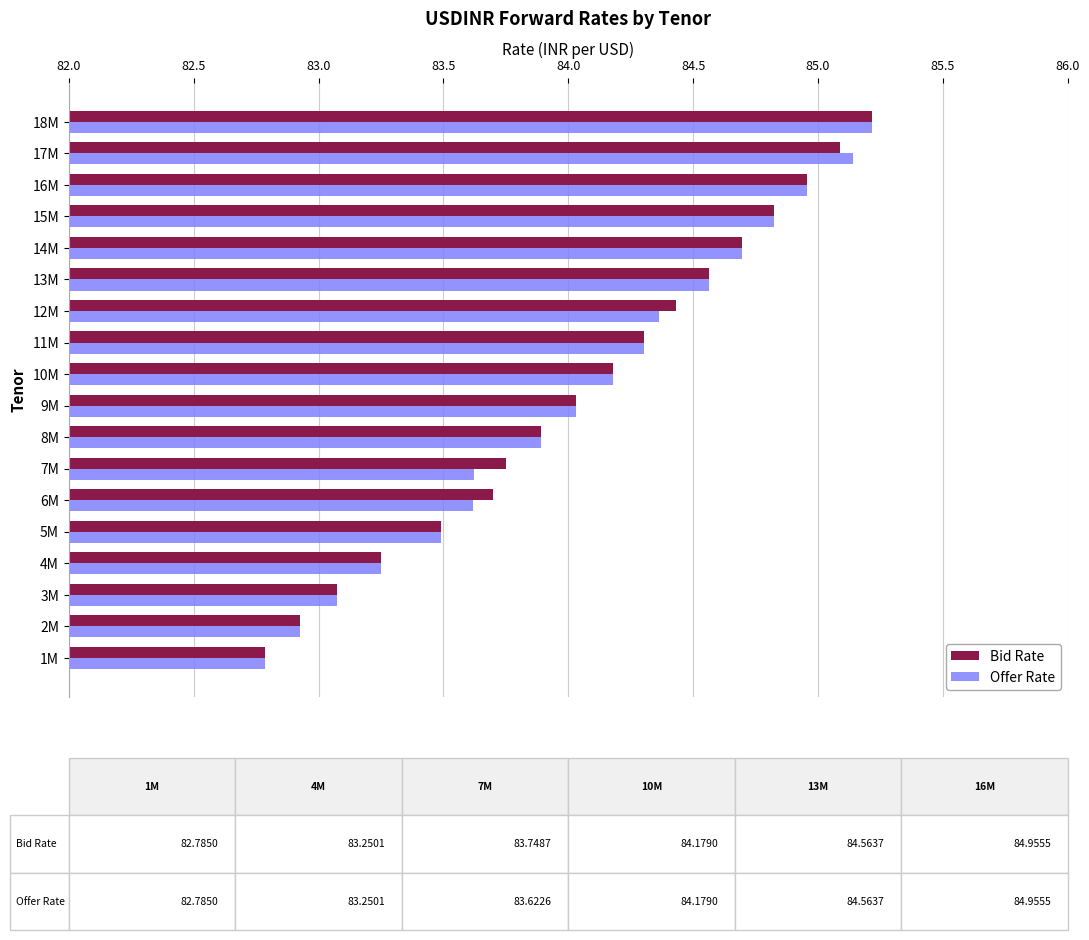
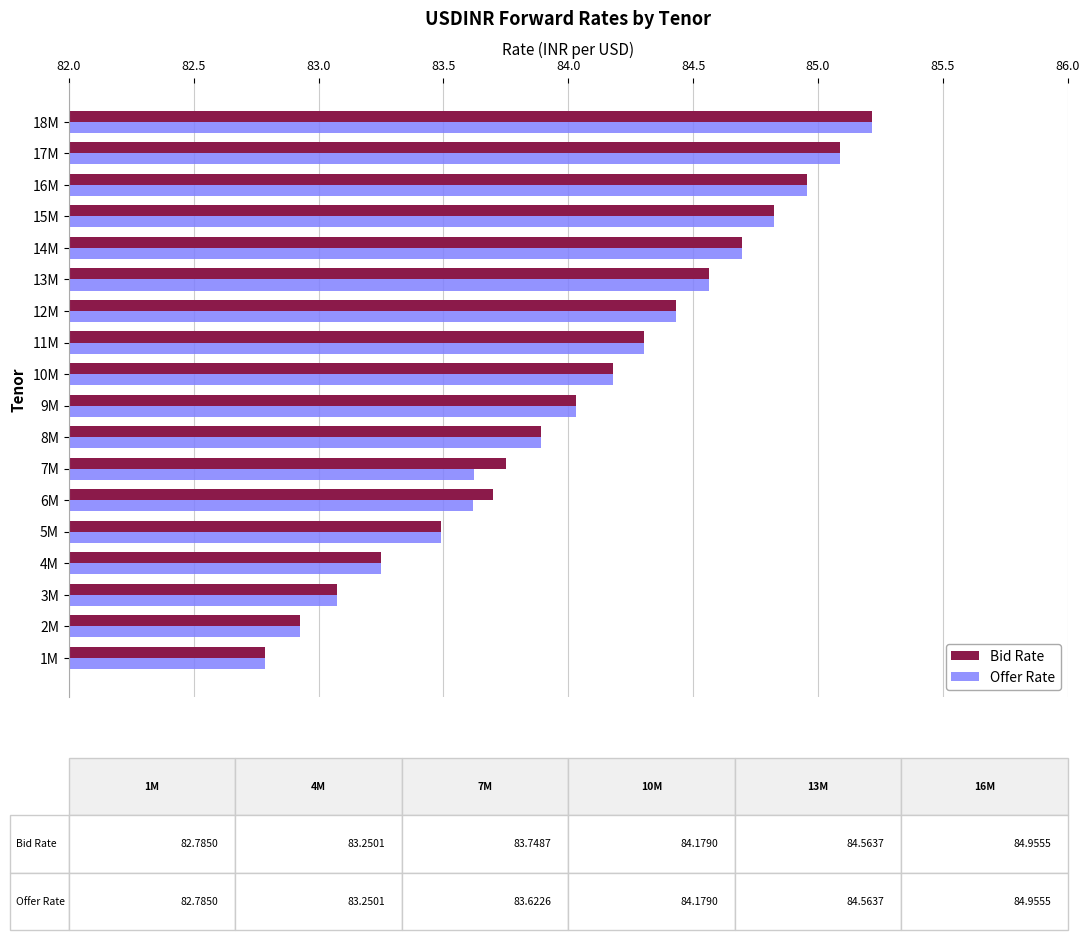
  {
    "Bid Rate": {
      "18M": 85.22,
      "17M": 85.09,
      "16M": 84.96,
      "15M": 84.82,
      "14M": 84.69,
      "13M": 84.56,
      "12M": 84.43,
      "11M": 84.30,
      "10M": 84.18,
      "9M": 84.03,
      "8M": 83.89,
      "7M": 83.75,
      "6M": 83.70,
      "5M": 83.49,
      "4M": 83.25,
      "3M": 83.07,
      "2M": 82.93,
      "1M": 82.79
    },
    "Offer Rate": {
      "18M": 85.22,
-     "17M": 85.14,
+     "17M": 85.09,
      "16M": 84.96,
      "15M": 84.82,
      "14M": 84.69,
      "13M": 84.56,
-     "12M": 84.36,
+     "12M": 84.43,
      "11M": 84.30,
      "10M": 84.18,
      "9M": 84.03,
      "8M": 83.89,
      "7M": 83.62,
      "6M": 83.62,
      "5M": 83.49,
      "4M": 83.25,
      "3M": 83.07,
      "2M": 82.93,
      "1M": 82.79
    }
  }
